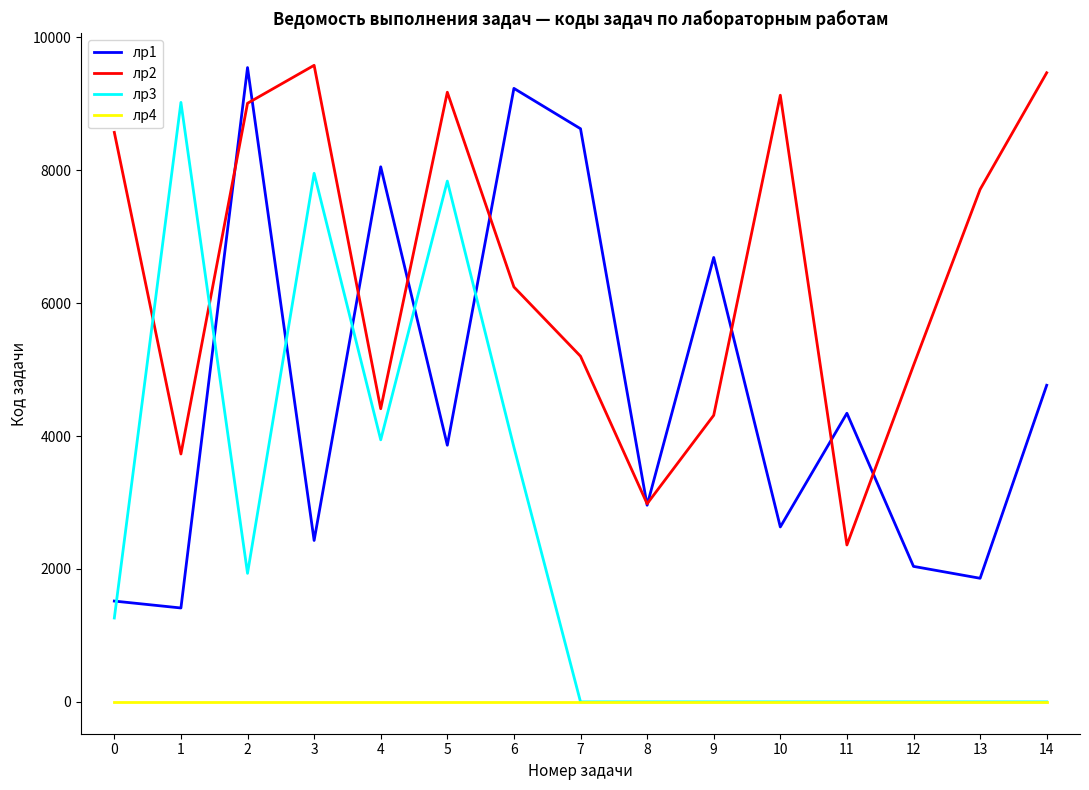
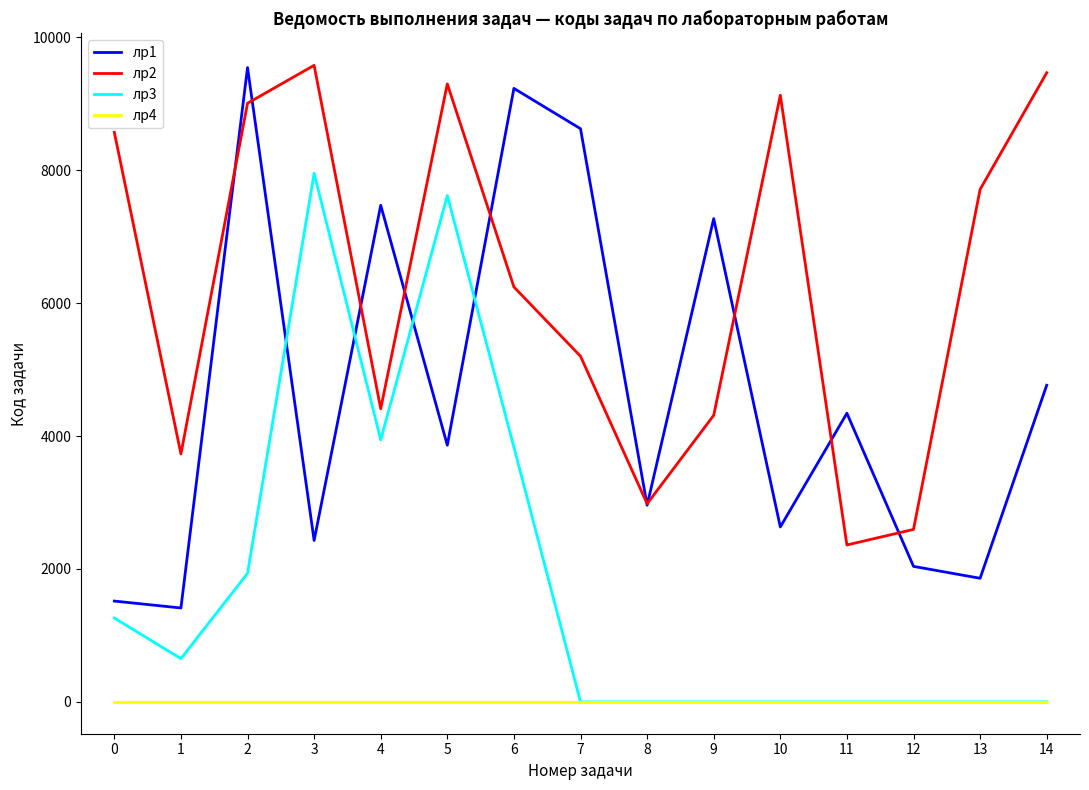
  {
    "лр1": {
      "0": 1500,
      "1": 1400,
      "2": 9500,
      "3": 2400,
-     "4": 8100,
+     "4": 7500,
      "5": 3900,
      "6": 9200,
      "7": 8600,
-     "9": 6700,
+     "9": 7300,
      "10": 2600,
      "11": 4300,
      "12": 2000,
      "13": 1900,
      "14": 4800
    },
    "лр2": {
      "0": 8600,
      "1": 3700,
      "2": 9000,
      "3": 9600,
      "4": 4400,
-     "5": 9200,
+     "5": 9300,
      "6": 6200,
      "7": 5200,
      "9": 4300,
      "10": 9100,
      "11": 2400,
-     "12": 5100,
+     "12": 2600,
      "13": 7700,
      "14": 9500
    },
    "лр3": {
      "0": 1300,
-     "1": 9000,
+     "1": 700,
      "2": 1900,
      "3": 8000,
      "4": 3900,
-     "5": 7800,
+     "5": 7600,
      "6": 3800
    },
    "лр4": {
      "0": 0,
      "1": 0,
      "2": 0,
      "3": 0,
      "4": 0,
      "5": 0,
      "6": 0
    }
  }
